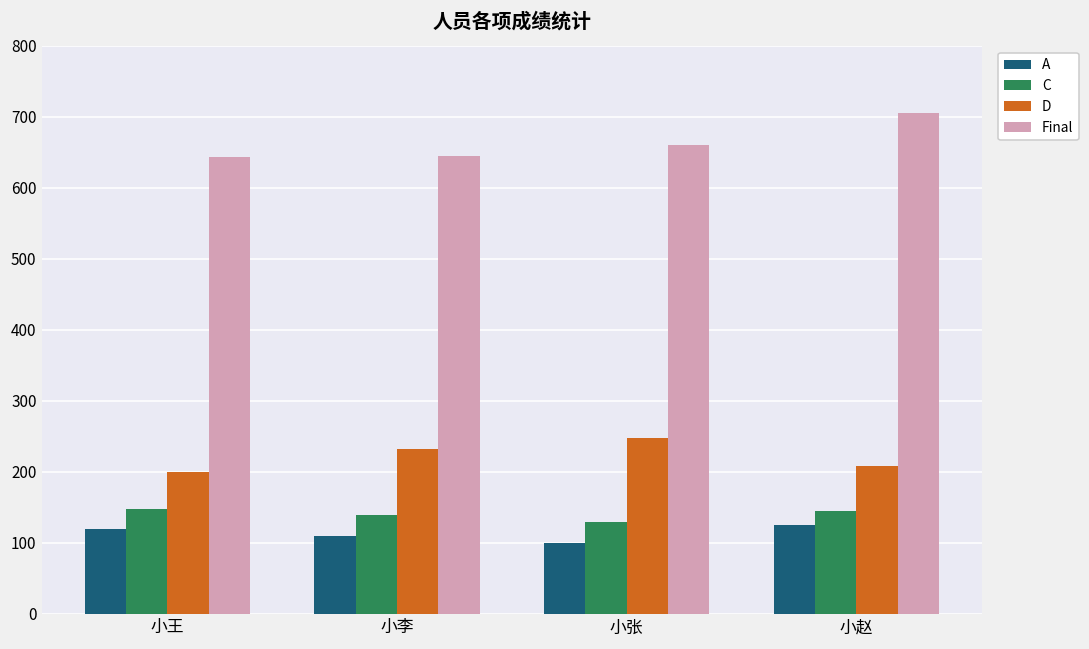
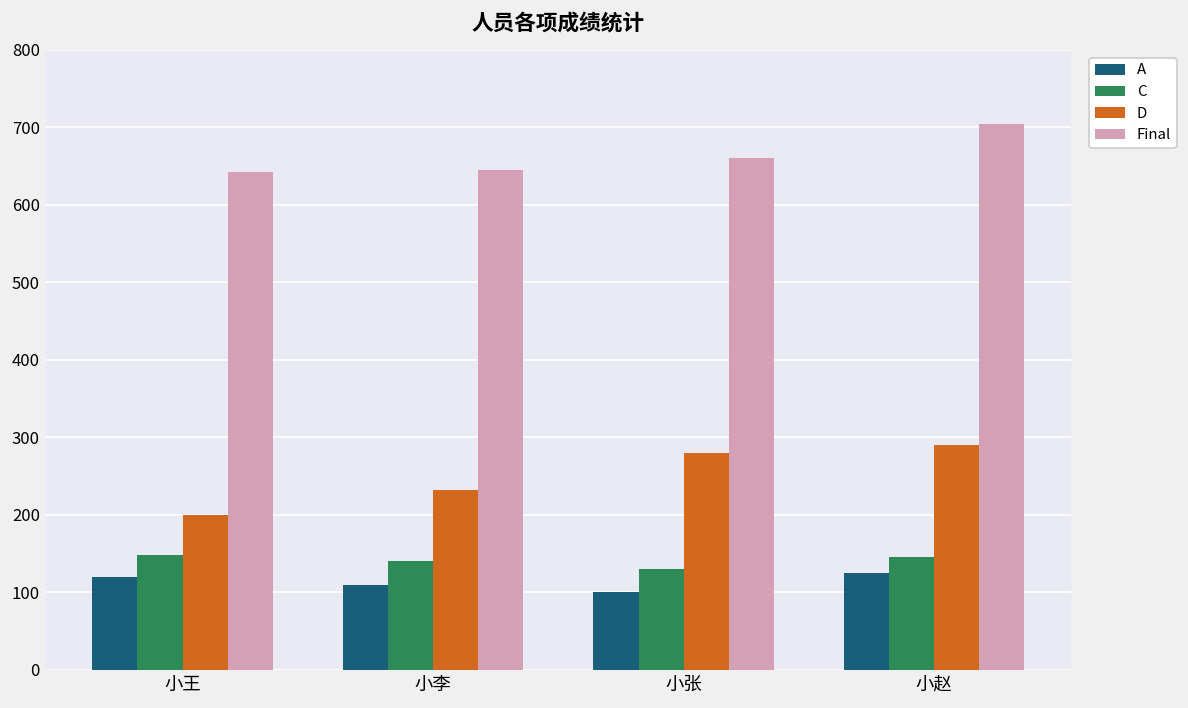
  {
    "D": {
      "小王": 200,
      "小李": 230,
-     "小张": 250,
-     "小赵": 210
+     "小张": 280,
+     "小赵": 290
    },
    "Final": {
      "小王": 640,
      "小李": 650,
      "小张": 660,
      "小赵": 710
    }
  }
